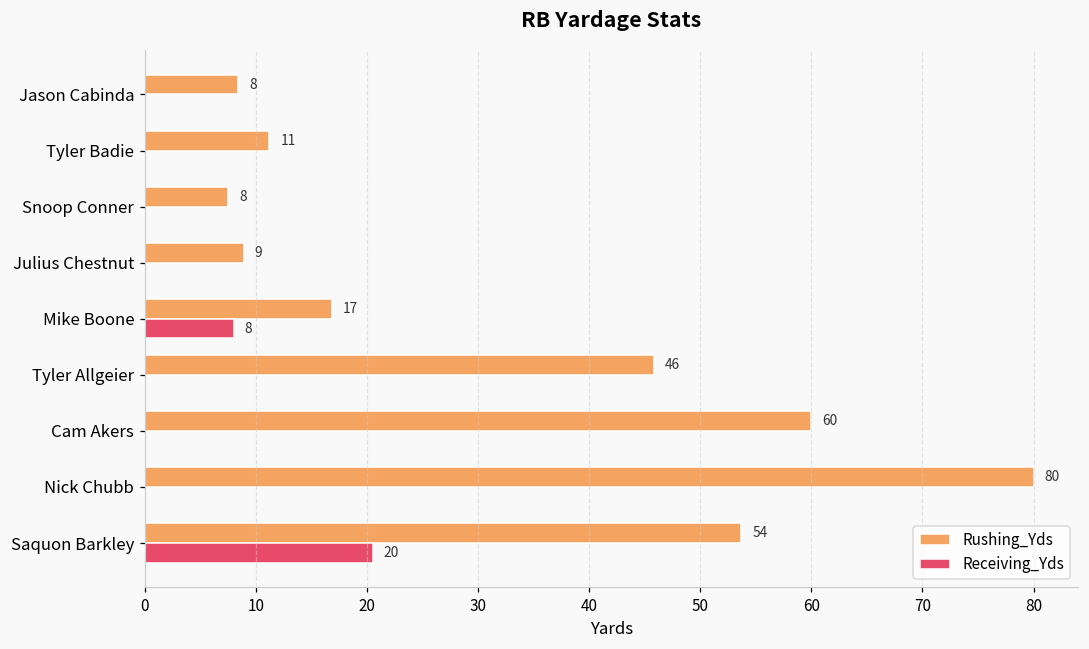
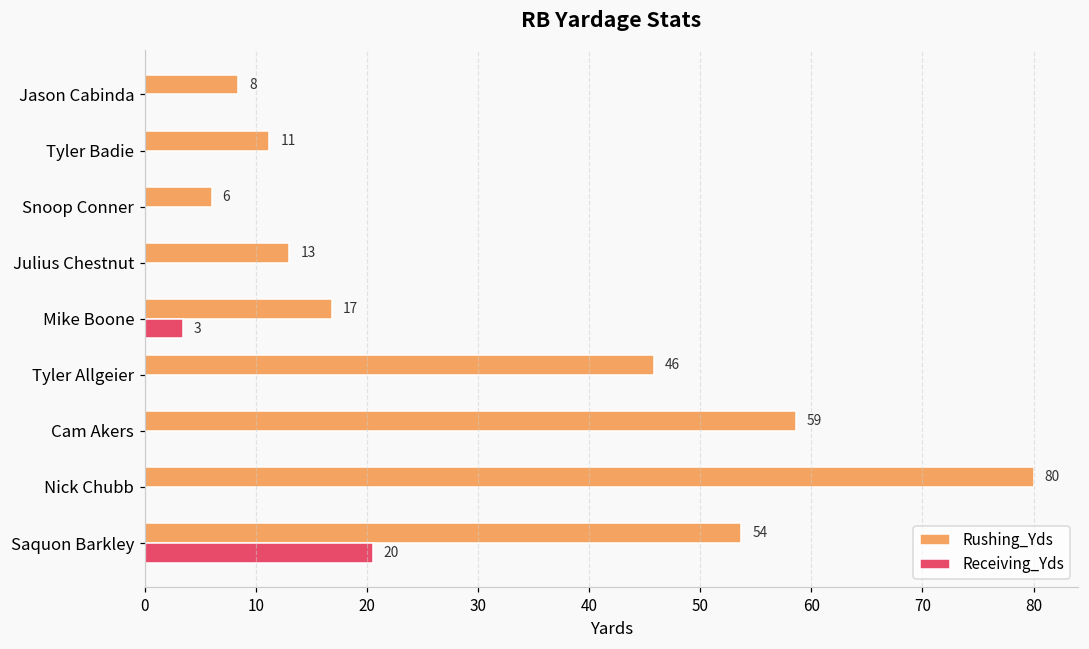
  {
    "Rushing_Yds": {
      "Jason Cabinda": 8,
      "Tyler Badie": 11,
-     "Snoop Conner": 8,
-     "Julius Chestnut": 9,
+     "Snoop Conner": 6,
+     "Julius Chestnut": 13,
      "Mike Boone": 17,
      "Tyler Allgeier": 46,
-     "Cam Akers": 60,
+     "Cam Akers": 59,
      "Nick Chubb": 80,
      "Saquon Barkley": 54
    },
    "Receiving_Yds": {
-     "Mike Boone": 8,
+     "Mike Boone": 3,
      "Saquon Barkley": 20
    }
  }
